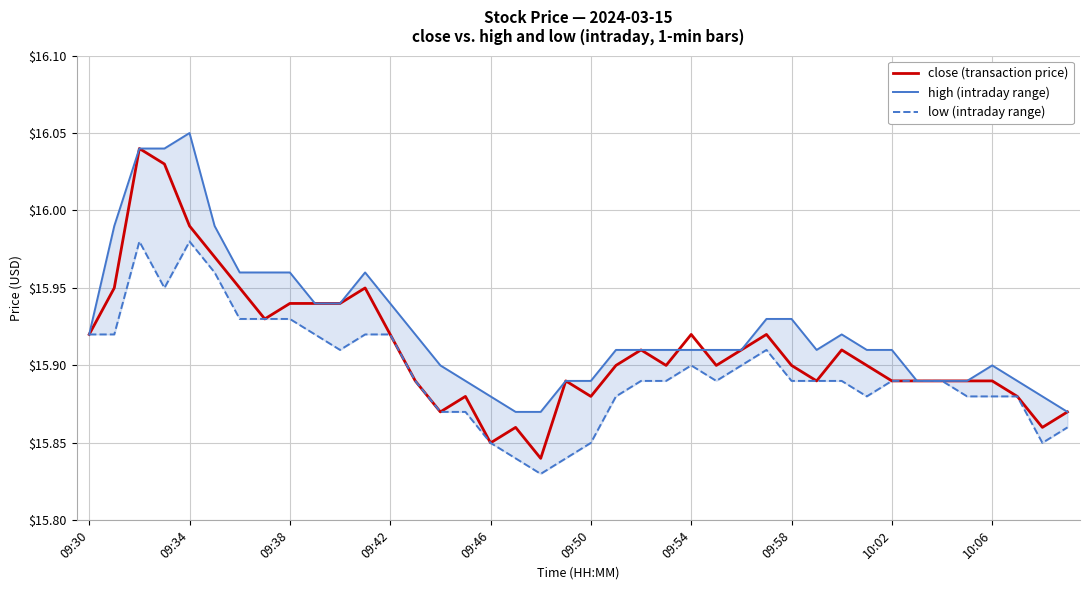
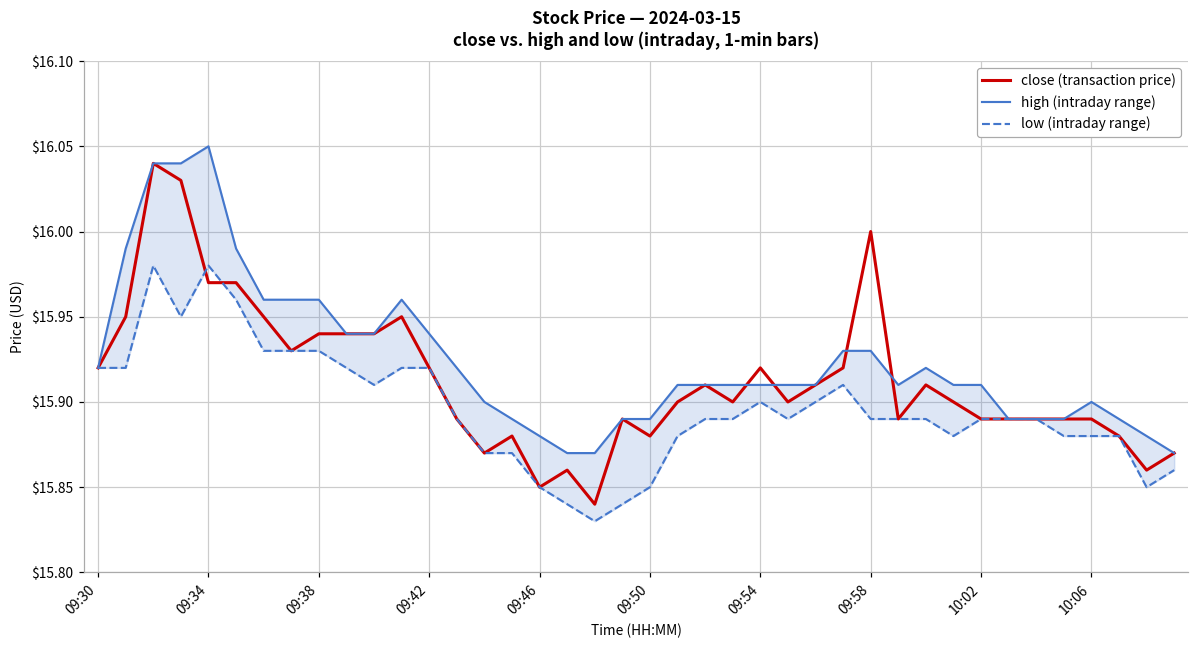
  {
    "close (transaction price)": {
-     "09:34": "$15.99",
+     "09:34": "$15.97",
      "09:38": "$15.94",
      "09:50": "$15.88",
      "09:54": "$15.92",
-     "09:58": "$15.9",
+     "09:58": "$16.0",
      "10:06": "$15.89"
    }
  }
